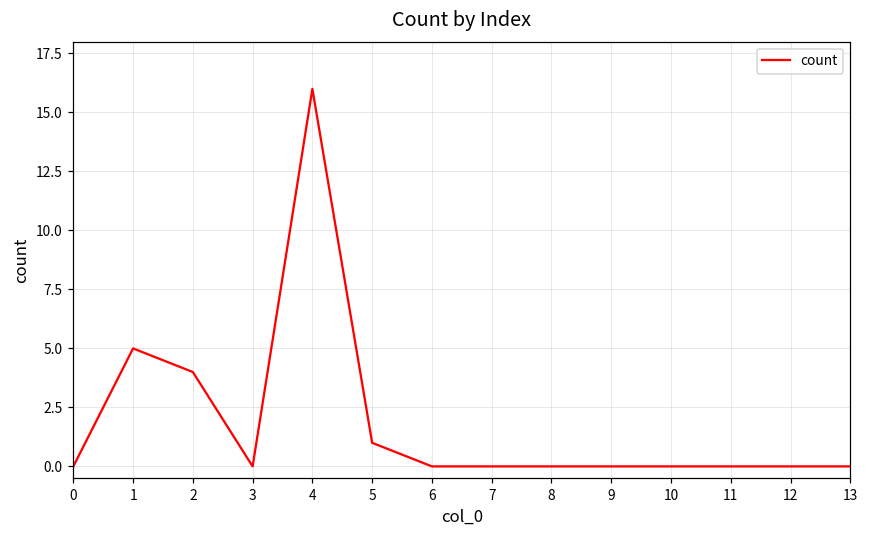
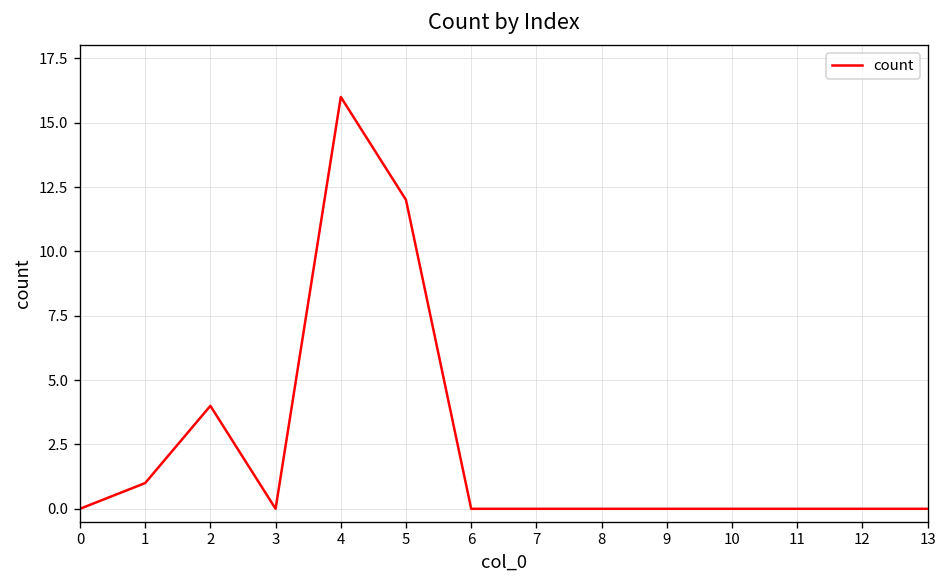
  {
    "0": 0,
-   "1": 5,
+   "1": 1,
    "2": 4,
    "3": 0,
    "4": 16,
-   "5": 1,
+   "5": 12,
    "6": 0,
    "7": 0,
    "8": 0,
    "9": 0,
    "10": 0,
    "11": 0,
    "12": 0,
    "13": 0
  }
